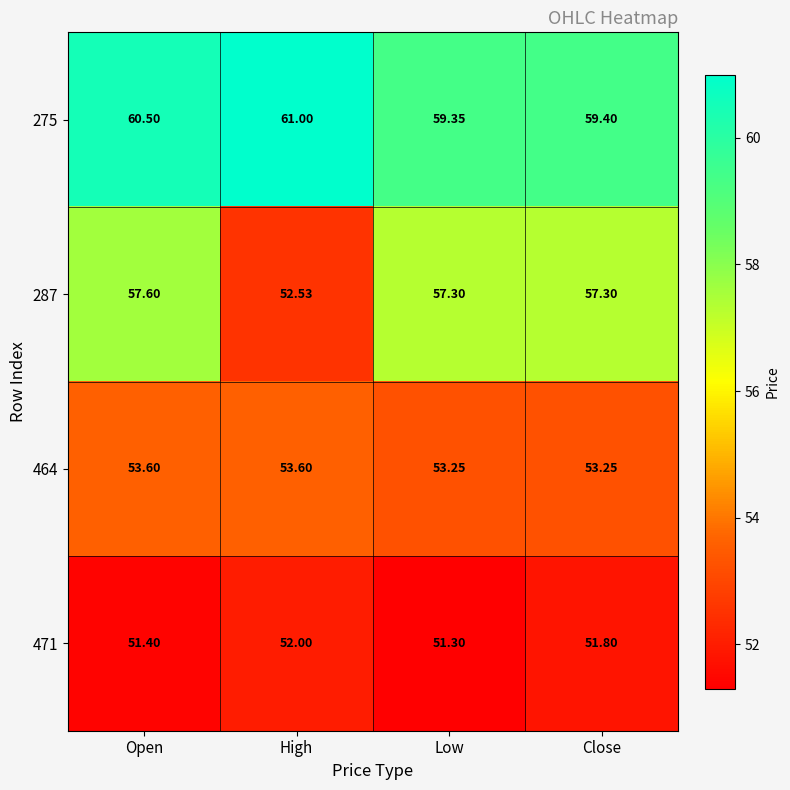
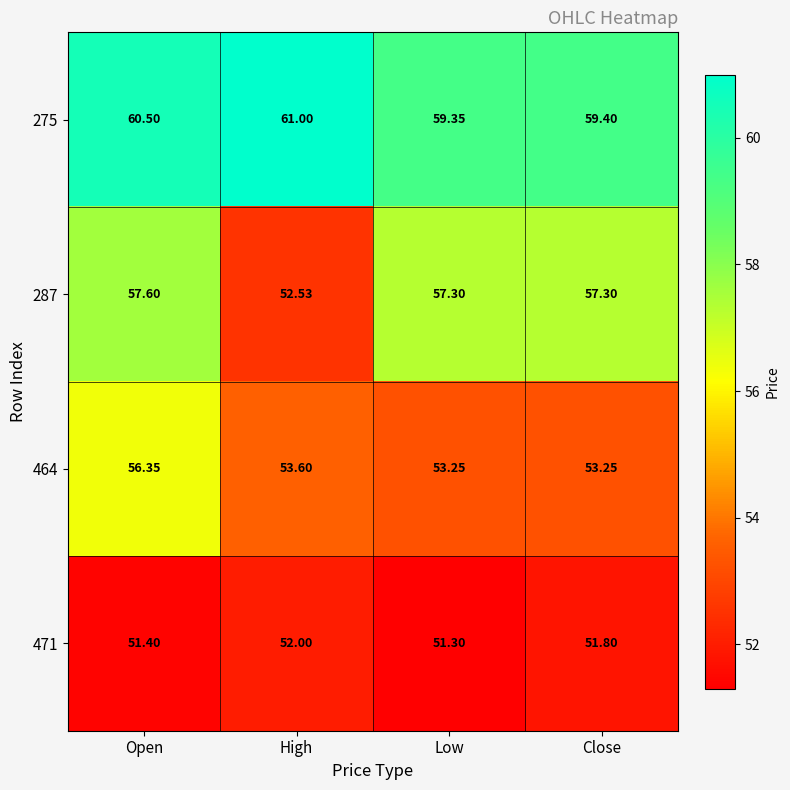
  {
    "275": {
      "Open": 60.50,
      "High": 61.00,
      "Low": 59.35,
      "Close": 59.40
    },
    "287": {
      "Open": 57.60,
      "High": 52.53,
      "Low": 57.30,
      "Close": 57.30
    },
    "464": {
-     "Open": 53.60,
+     "Open": 56.35,
      "High": 53.60,
      "Low": 53.25,
      "Close": 53.25
    },
    "471": {
      "Open": 51.40,
      "High": 52.00,
      "Low": 51.30,
      "Close": 51.80
    }
  }
